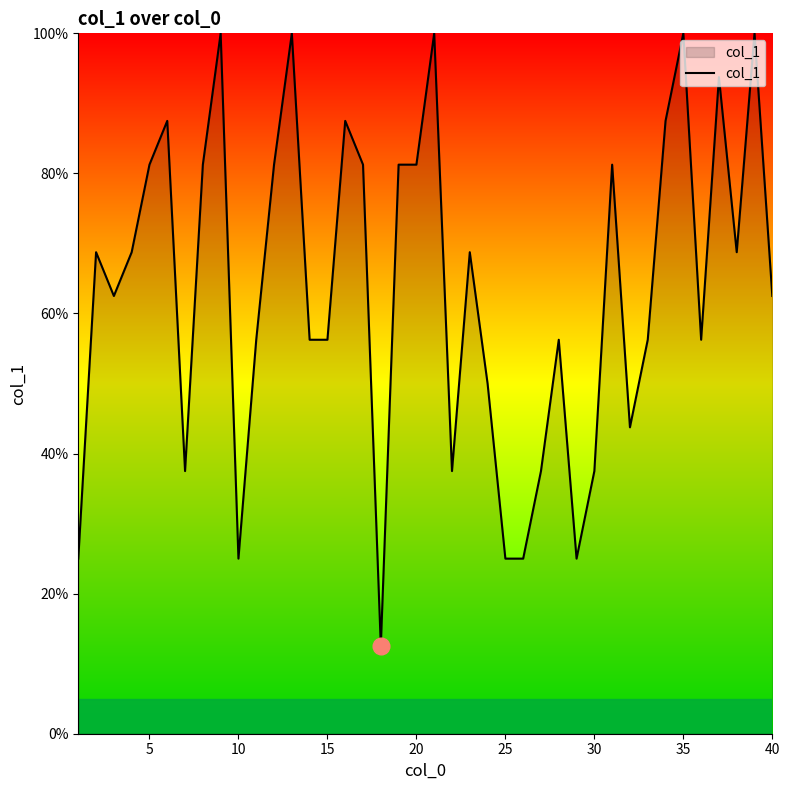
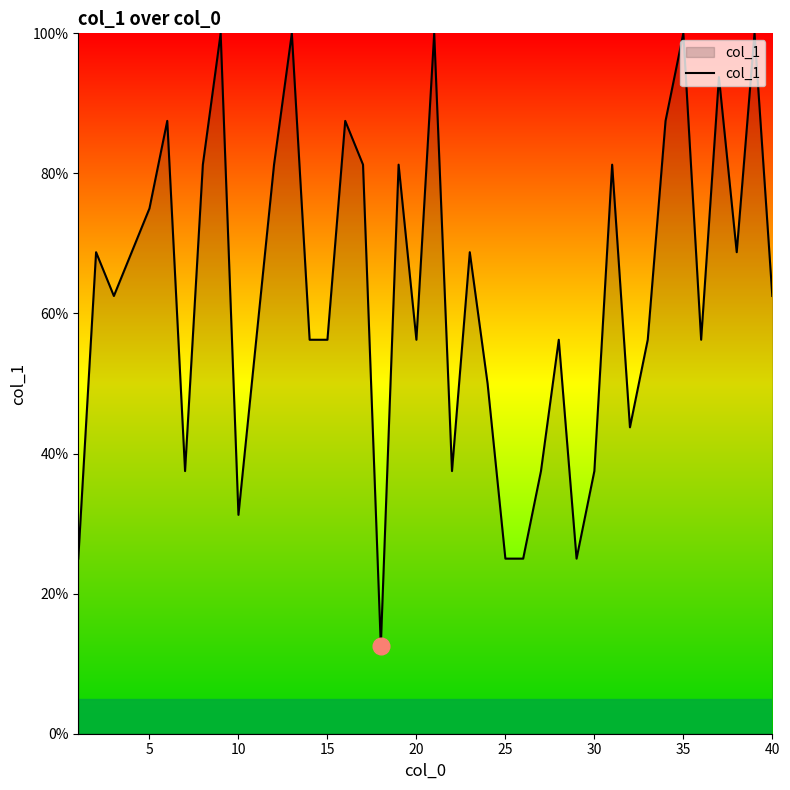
  {
    "col_1": {
-     "5": "81%",
-     "10": "25%",
+     "5": "75%",
+     "10": "31%",
      "15": "56%",
-     "20": "81%",
+     "20": "56%",
      "25": "25%",
      "30": "38%",
      "35": "100%",
      "40": "63%"
    }
  }
